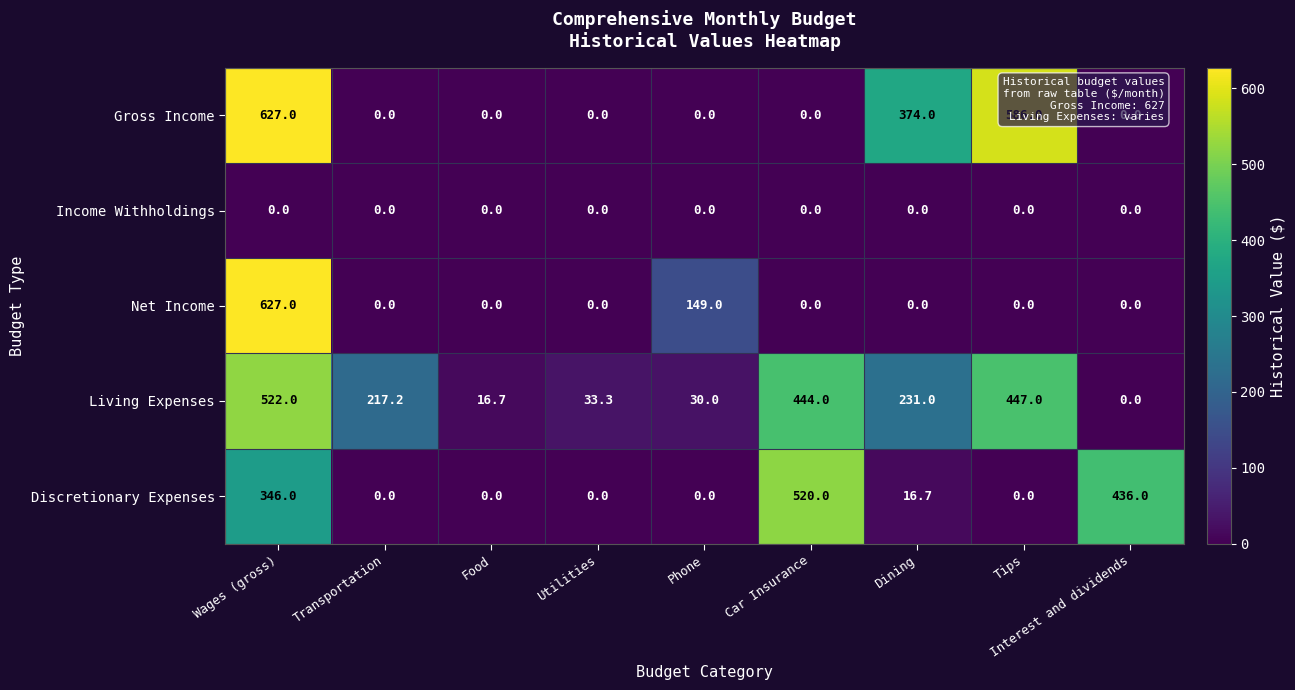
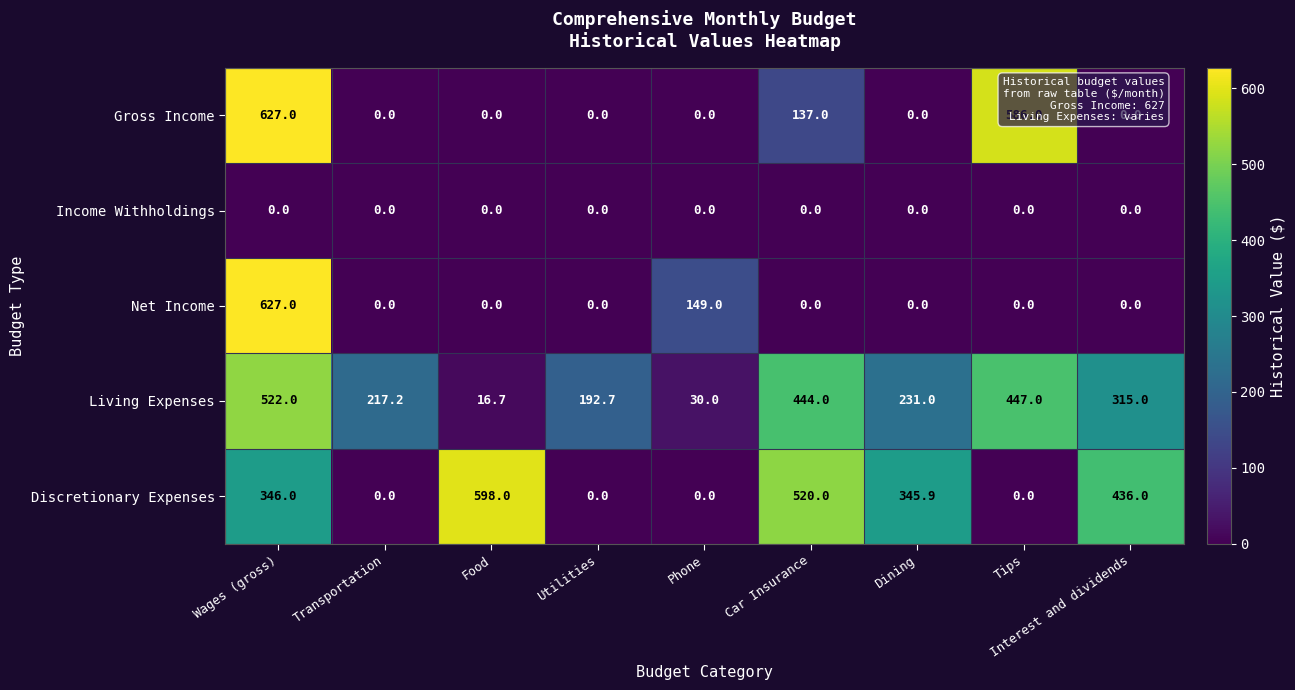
  {
    "Gross Income": {
      "Wages (gross)": 627.0,
      "Transportation": 0.0,
      "Food": 0.0,
      "Utilities": 0.0,
      "Phone": 0.0,
-     "Car Insurance": 0.0,
-     "Dining": 374.0
+     "Car Insurance": 137.0,
+     "Dining": 0.0
    },
    "Income Withholdings": {
      "Wages (gross)": 0.0,
      "Transportation": 0.0,
      "Food": 0.0,
      "Utilities": 0.0,
      "Phone": 0.0,
      "Car Insurance": 0.0,
      "Dining": 0.0,
      "Tips": 0.0,
      "Interest and dividends": 0.0
    },
    "Net Income": {
      "Wages (gross)": 627.0,
      "Transportation": 0.0,
      "Food": 0.0,
      "Utilities": 0.0,
      "Phone": 149.0,
      "Car Insurance": 0.0,
      "Dining": 0.0,
      "Tips": 0.0,
      "Interest and dividends": 0.0
    },
    "Living Expenses": {
      "Wages (gross)": 522.0,
      "Transportation": 217.2,
      "Food": 16.7,
-     "Utilities": 33.3,
+     "Utilities": 192.7,
      "Phone": 30.0,
      "Car Insurance": 444.0,
      "Dining": 231.0,
      "Tips": 447.0,
-     "Interest and dividends": 0.0
+     "Interest and dividends": 315.0
    },
    "Discretionary Expenses": {
      "Wages (gross)": 346.0,
      "Transportation": 0.0,
-     "Food": 0.0,
+     "Food": 598.0,
      "Utilities": 0.0,
      "Phone": 0.0,
      "Car Insurance": 520.0,
-     "Dining": 16.7,
+     "Dining": 345.9,
      "Tips": 0.0,
      "Interest and dividends": 436.0
    }
  }
